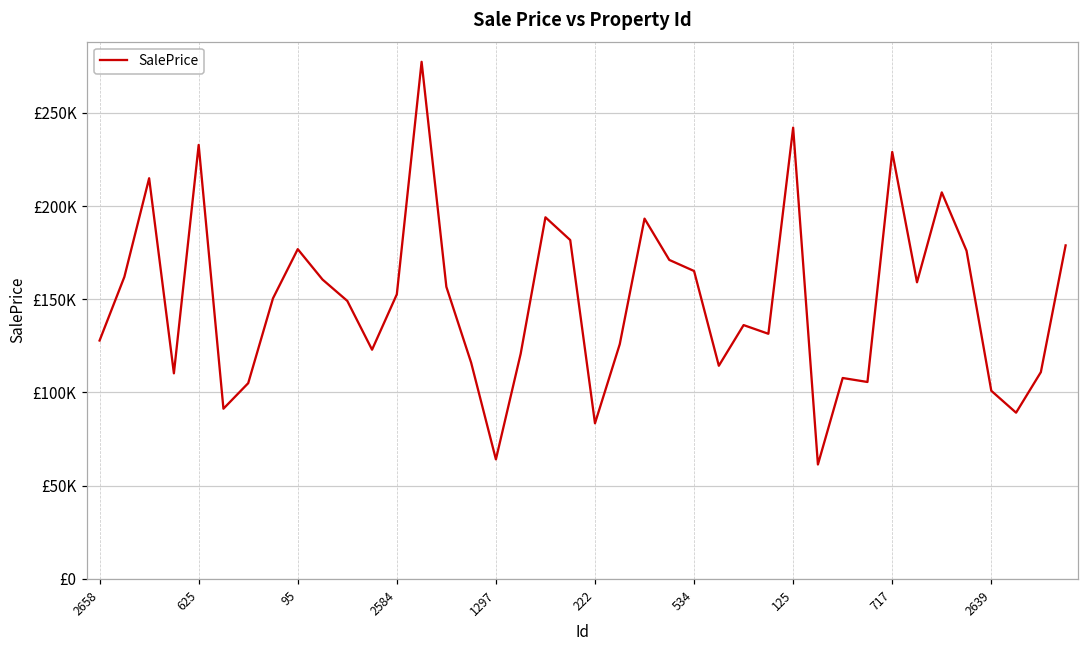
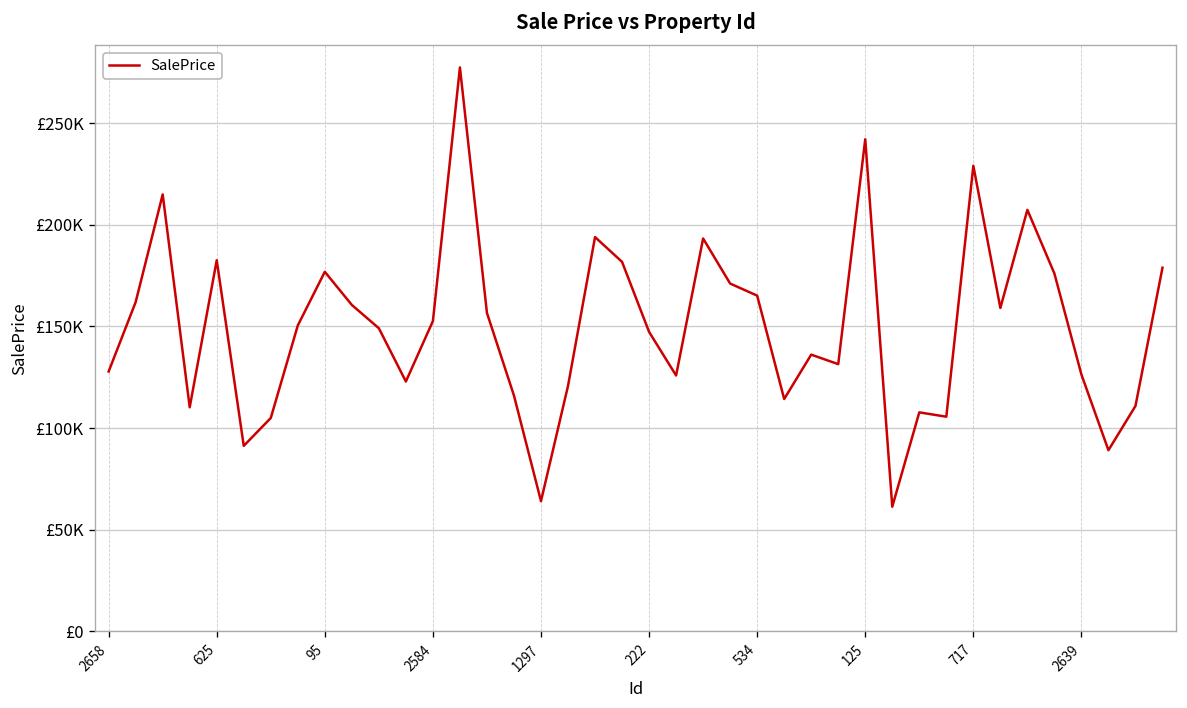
  {
    "2658": "£128000",
-   "625": "£233000",
+   "625": "£183000",
    "95": "£177000",
    "2584": "£153000",
    "1297": "£64000",
-   "222": "£83000",
+   "222": "£147000",
    "534": "£165000",
    "125": "£242000",
    "717": "£229000",
-   "2639": "£101000"
+   "2639": "£126000"
  }
